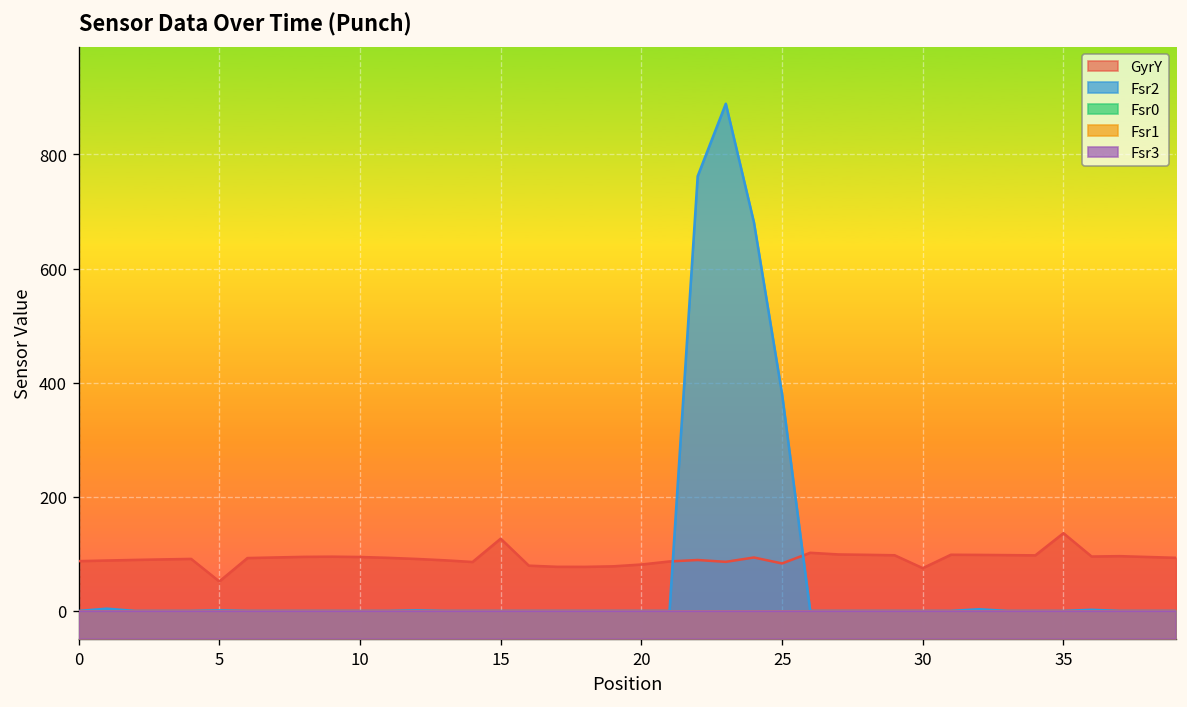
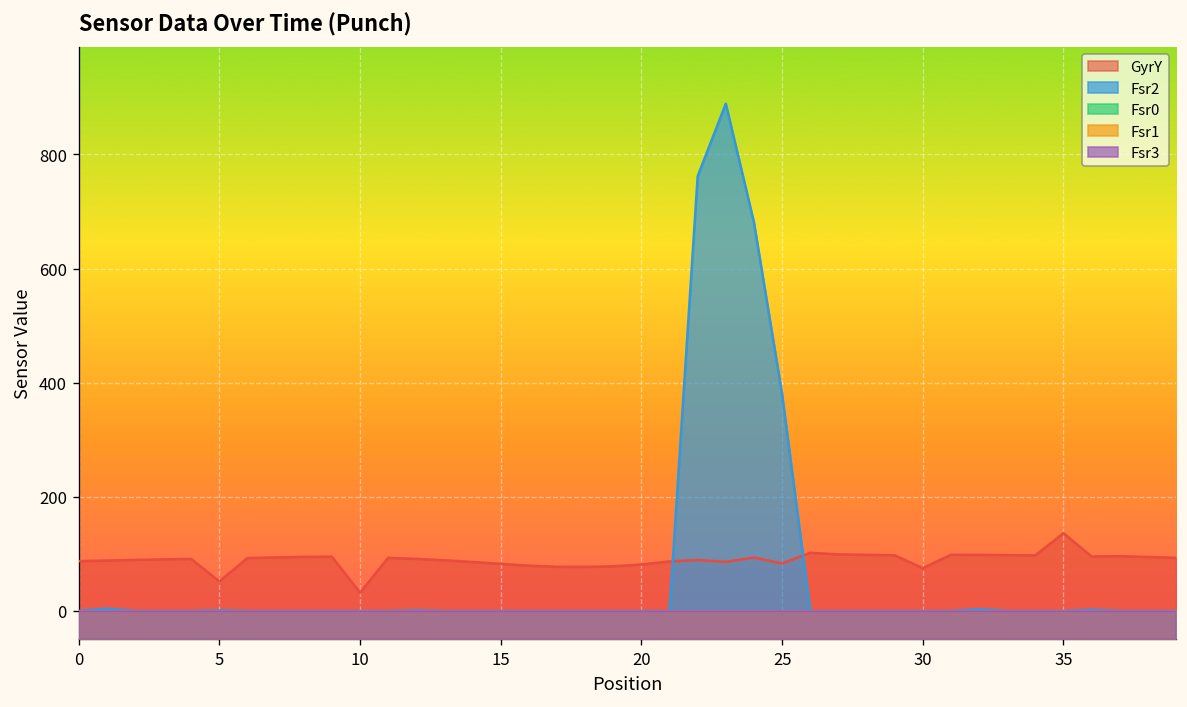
  {
    "GyrY": {
      "0": 90,
      "5": 50,
-     "10": 90,
-     "15": 130,
+     "10": 30,
+     "15": 80,
      "20": 80,
      "25": 80,
      "30": 70,
      "35": 140
    },
    "Fsr2": {
      "25": 380
    },
    "Fsr3": {
      "25": 0
    }
  }
